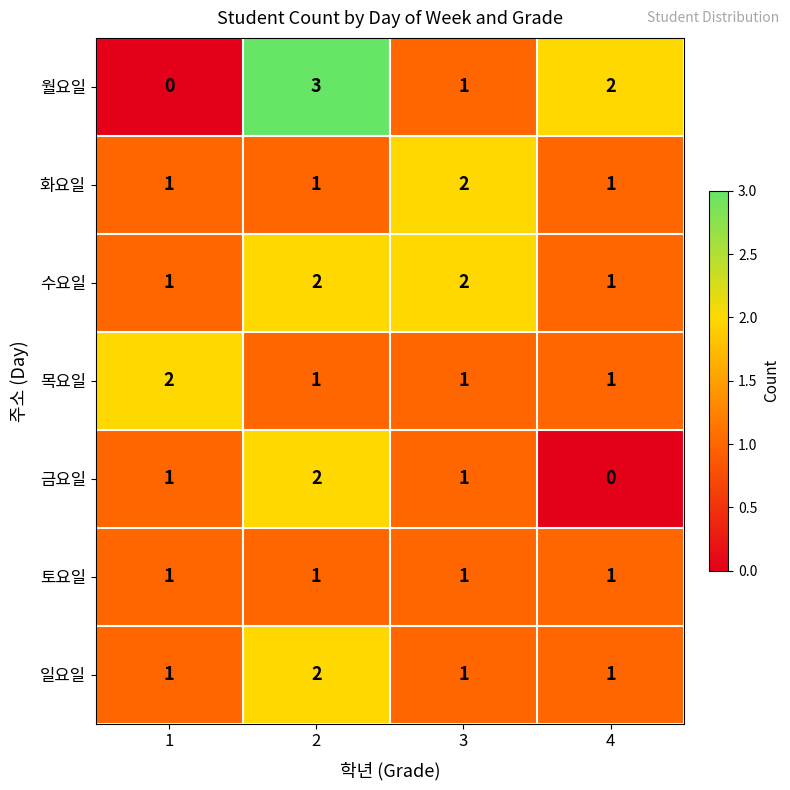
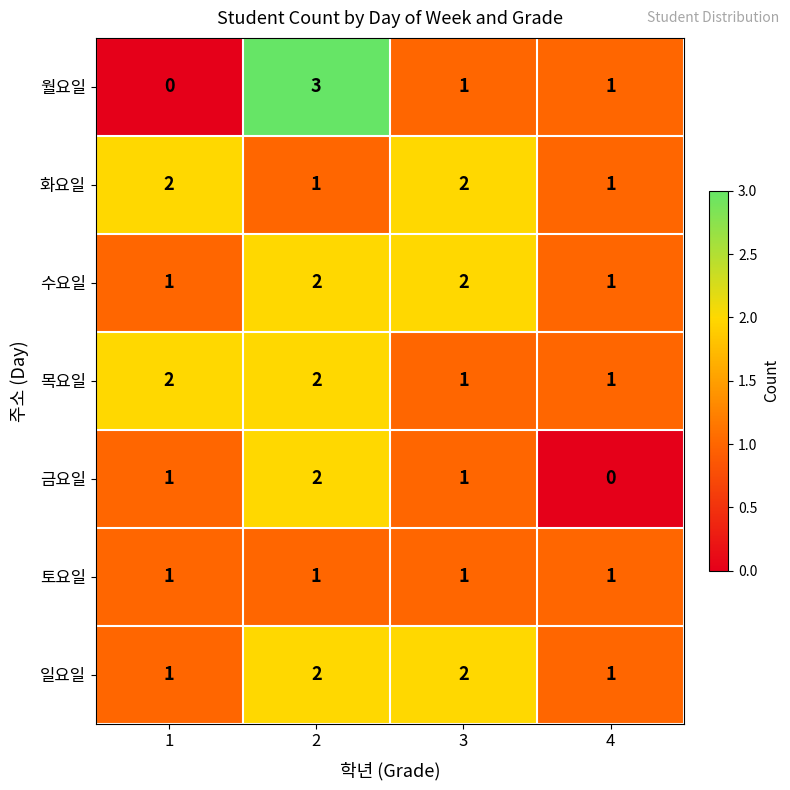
  {
    "월요일": {
      "1": 0,
      "2": 3,
      "3": 1,
-     "4": 2
+     "4": 1
    },
    "화요일": {
-     "1": 1,
+     "1": 2,
      "2": 1,
      "3": 2,
      "4": 1
    },
    "수요일": {
      "1": 1,
      "2": 2,
      "3": 2,
      "4": 1
    },
    "목요일": {
      "1": 2,
-     "2": 1,
+     "2": 2,
      "3": 1,
      "4": 1
    },
    "금요일": {
      "1": 1,
      "2": 2,
      "3": 1,
      "4": 0
    },
    "토요일": {
      "1": 1,
      "2": 1,
      "3": 1,
      "4": 1
    },
    "일요일": {
      "1": 1,
      "2": 2,
-     "3": 1,
+     "3": 2,
      "4": 1
    }
  }
